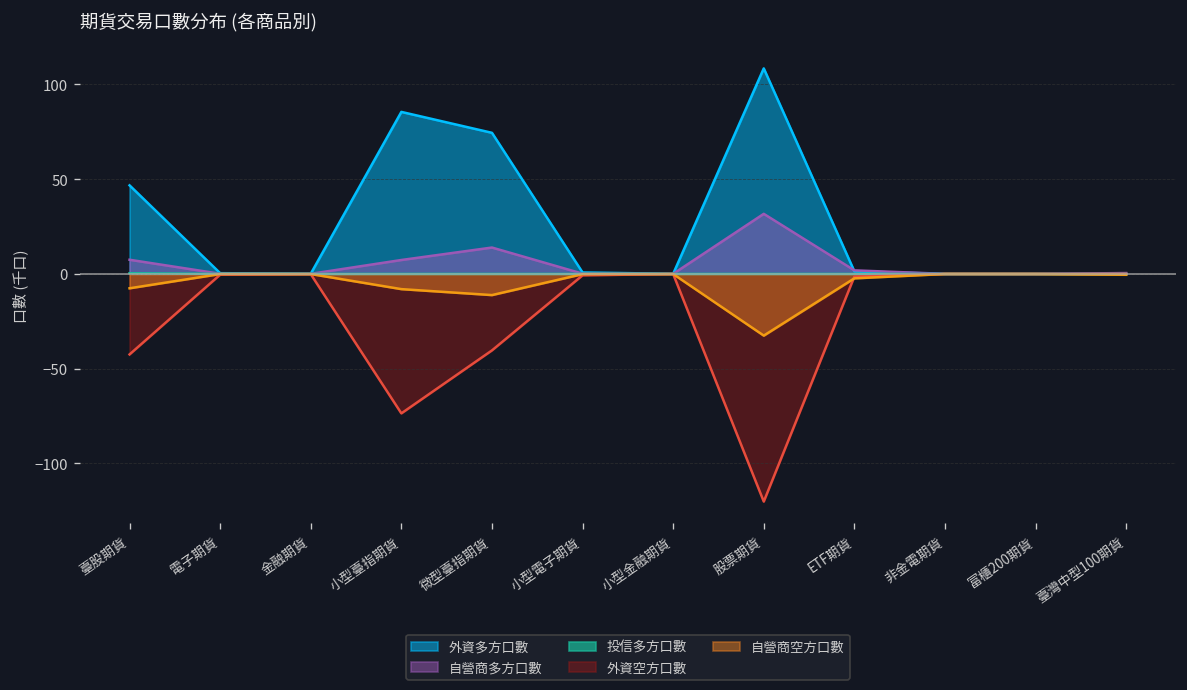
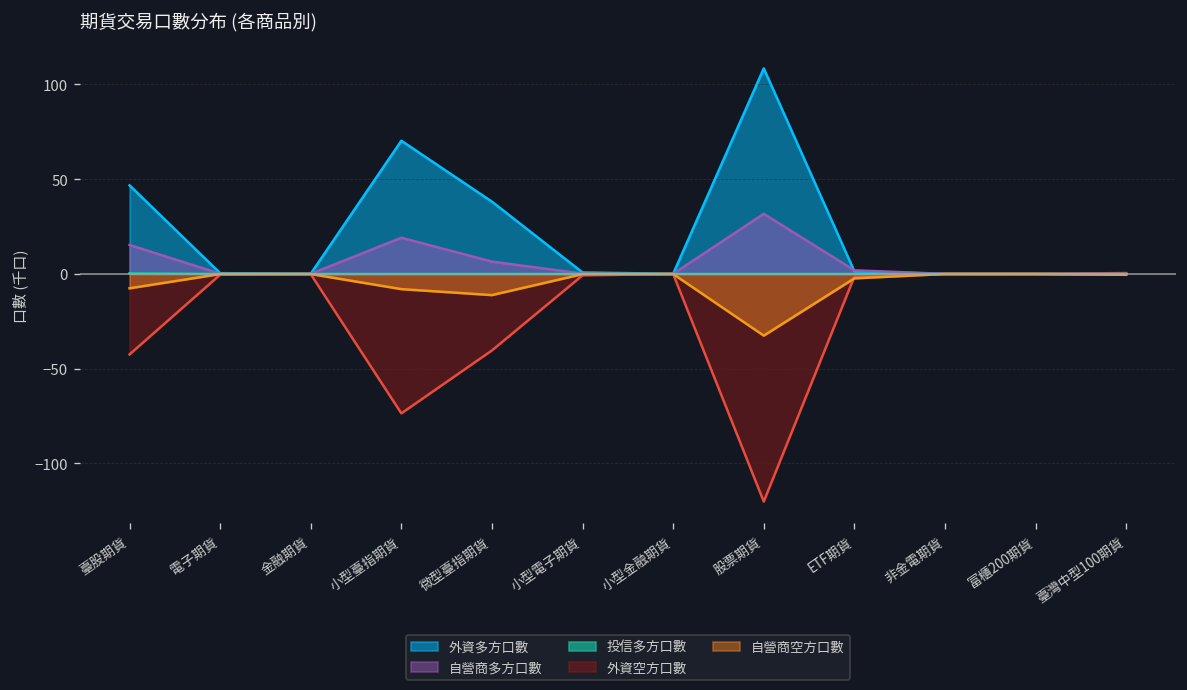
  {
    "外資多方口數": {
      "臺股期貨": 47,
-     "小型臺指期貨": 86,
-     "微型臺指期貨": 74,
+     "小型臺指期貨": 70,
+     "微型臺指期貨": 38,
      "股票期貨": 108
    },
    "自營商多方口數": {
-     "臺股期貨": 7,
-     "小型臺指期貨": 7,
-     "微型臺指期貨": 14,
+     "臺股期貨": 15,
+     "小型臺指期貨": 19,
+     "微型臺指期貨": 6,
      "股票期貨": 32
    }
  }
